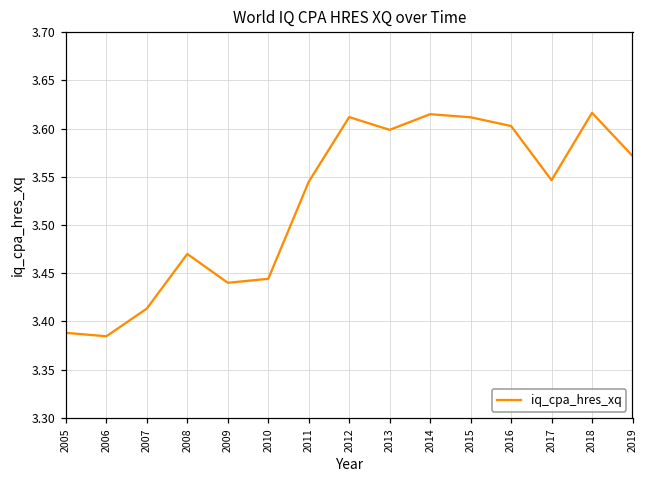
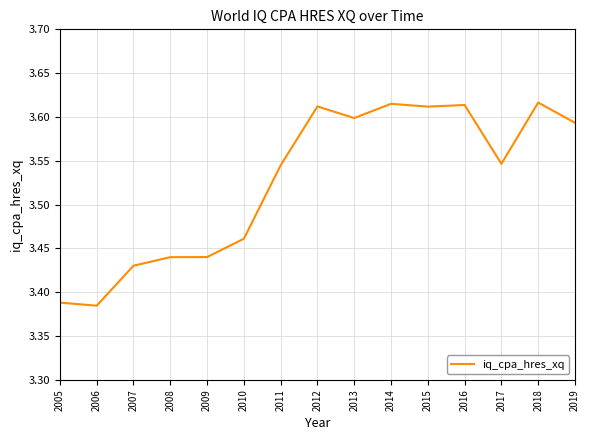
  {
    "2005": 3.39,
    "2006": 3.38,
-   "2007": 3.41,
-   "2008": 3.47,
+   "2007": 3.43,
+   "2008": 3.44,
    "2009": 3.44,
-   "2010": 3.44,
+   "2010": 3.46,
    "2011": 3.54,
    "2012": 3.61,
    "2013": 3.60,
    "2014": 3.62,
    "2015": 3.61,
-   "2016": 3.60,
+   "2016": 3.61,
    "2017": 3.55,
    "2018": 3.62,
-   "2019": 3.57
+   "2019": 3.59
  }
